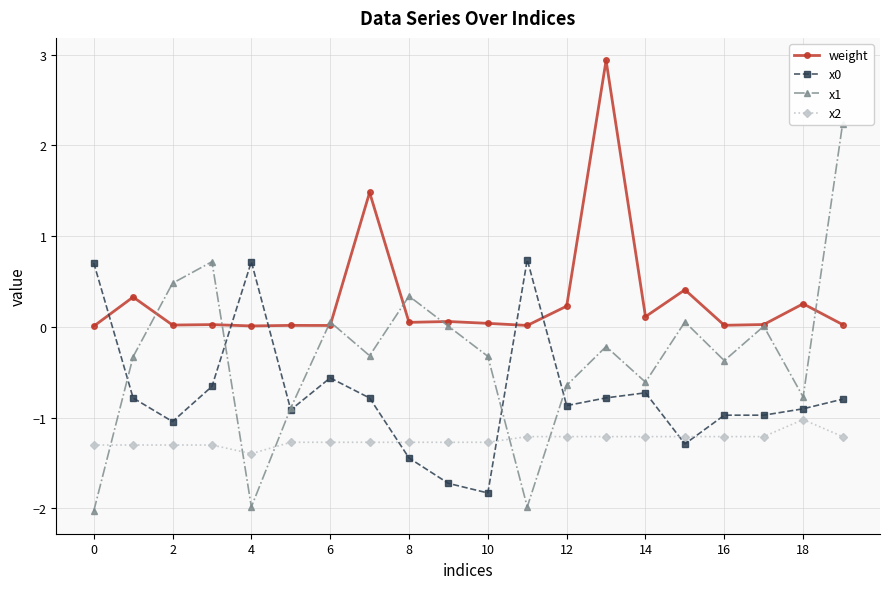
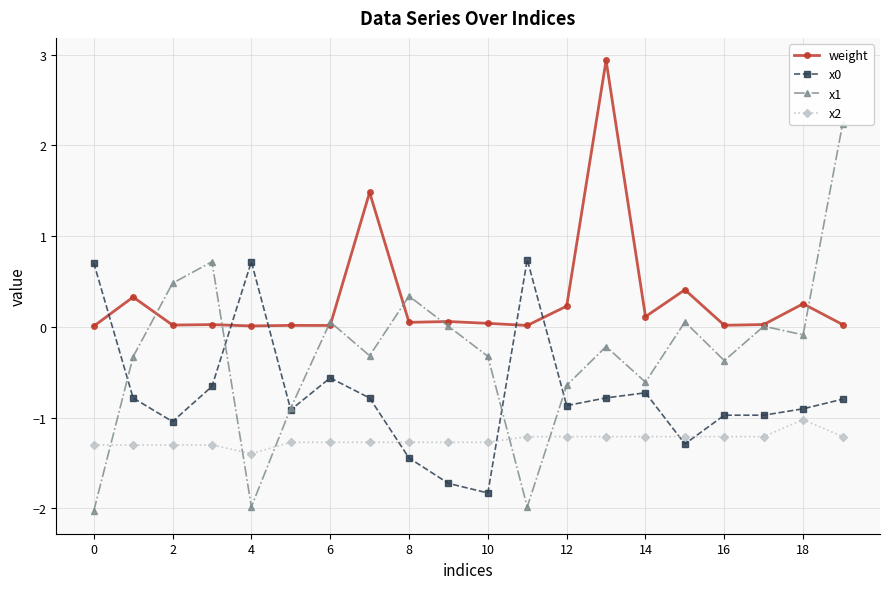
  {
    "weight": {
      "0": 0.0,
      "2": 0.0,
      "4": 0.0,
      "6": 0.0,
      "8": 0.0,
      "10": 0.0,
      "12": 0.2,
      "14": 0.1,
      "16": 0.0,
      "18": 0.3
    },
    "x0": {
      "0": 0.7,
      "2": -1.0,
      "4": 0.7,
      "6": -0.6,
      "8": -1.4,
      "10": -1.8,
      "12": -0.9,
      "14": -0.7,
      "16": -1.0,
      "18": -0.9
    },
    "x1": {
      "0": -2.0,
      "2": 0.5,
      "4": -2.0,
      "6": 0.1,
      "8": 0.3,
      "10": -0.3,
      "12": -0.6,
      "14": -0.6,
      "16": -0.4,
-     "18": -0.8
+     "18": -0.1
    },
    "x2": {
      "0": -1.3,
      "2": -1.3,
      "4": -1.4,
      "6": -1.3,
      "8": -1.3,
      "10": -1.3,
      "12": -1.2,
      "14": -1.2,
      "16": -1.2,
      "18": -1.0
    }
  }
